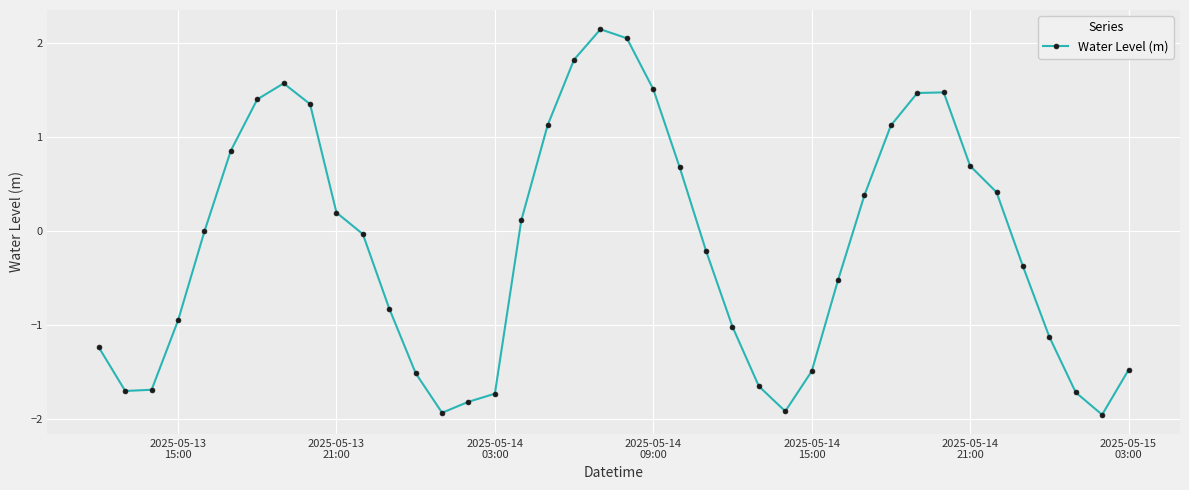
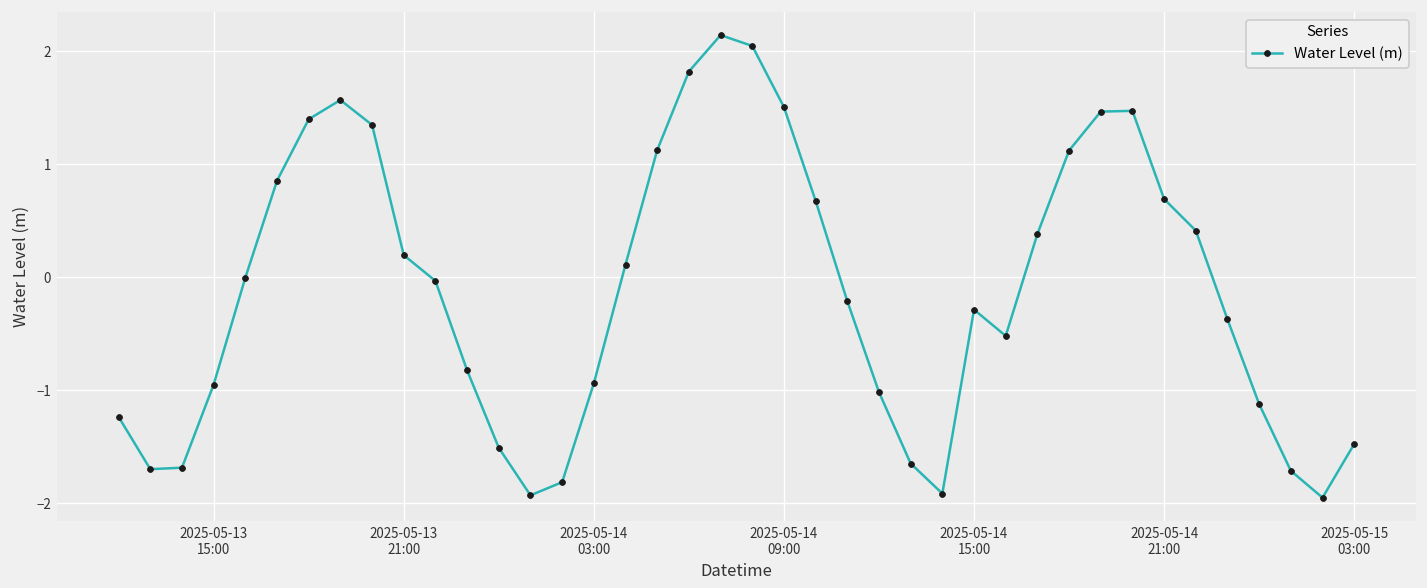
  {
    "2025-05-13 15:00": -1.0,
    "2025-05-13 21:00": 0.2,
-   "2025-05-14 03:00": -1.7,
+   "2025-05-14 03:00": -0.9,
    "2025-05-14 09:00": 1.5,
-   "2025-05-14 15:00": -1.5,
+   "2025-05-14 15:00": -0.3,
    "2025-05-14 21:00": 0.7,
    "2025-05-15 03:00": -1.5
  }
